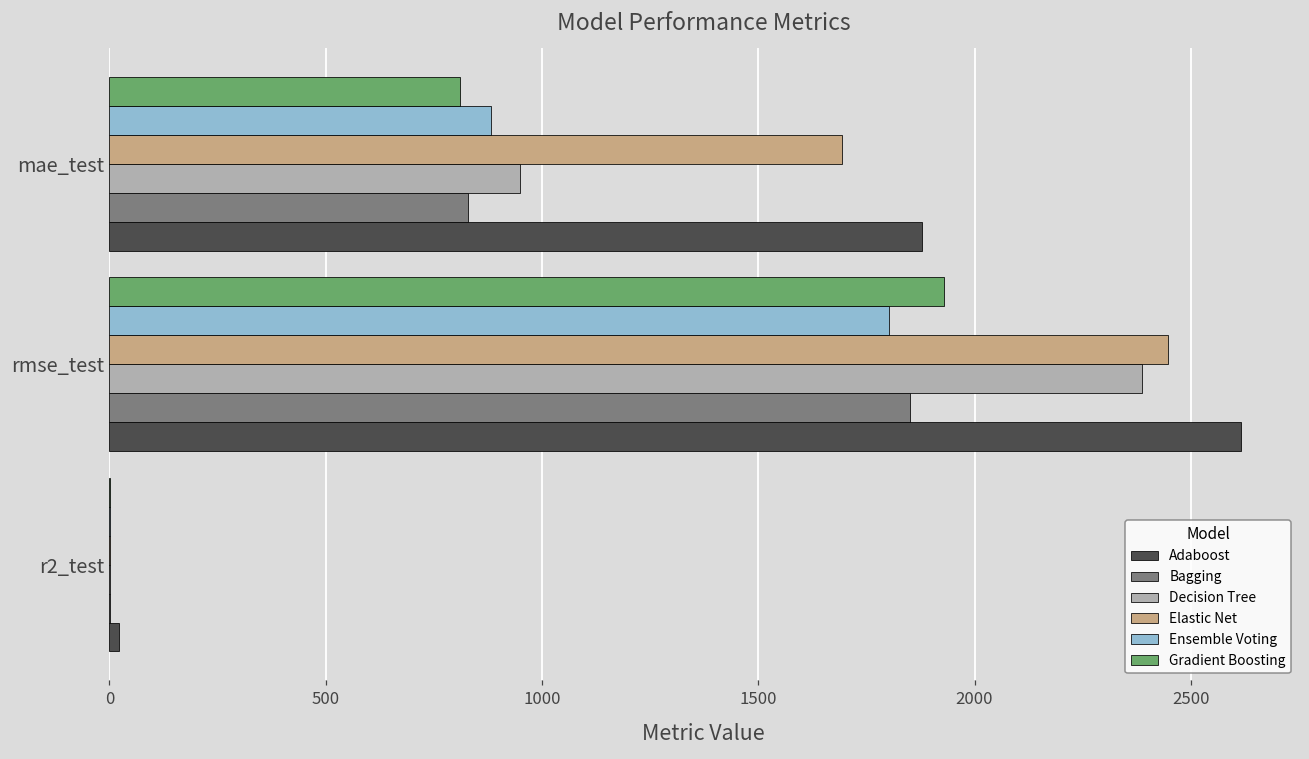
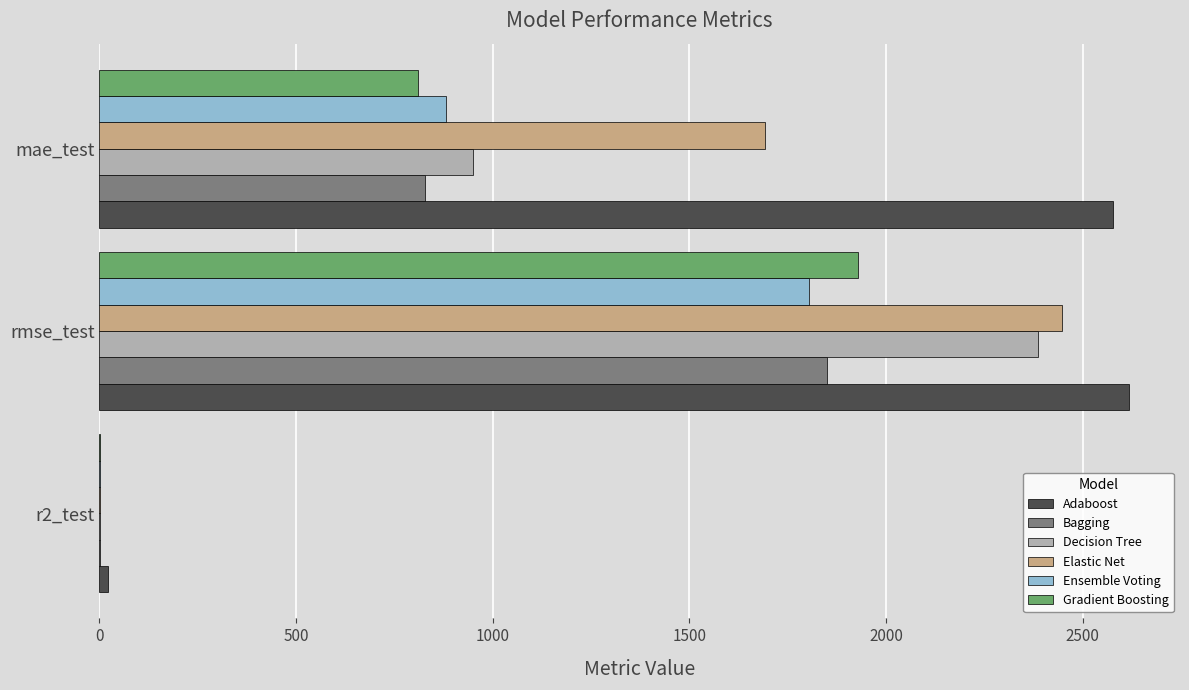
  {
    "Adaboost": {
-     "mae_test": 1880,
+     "mae_test": 2580,
      "rmse_test": 2620,
      "r2_test": 20
    }
  }
